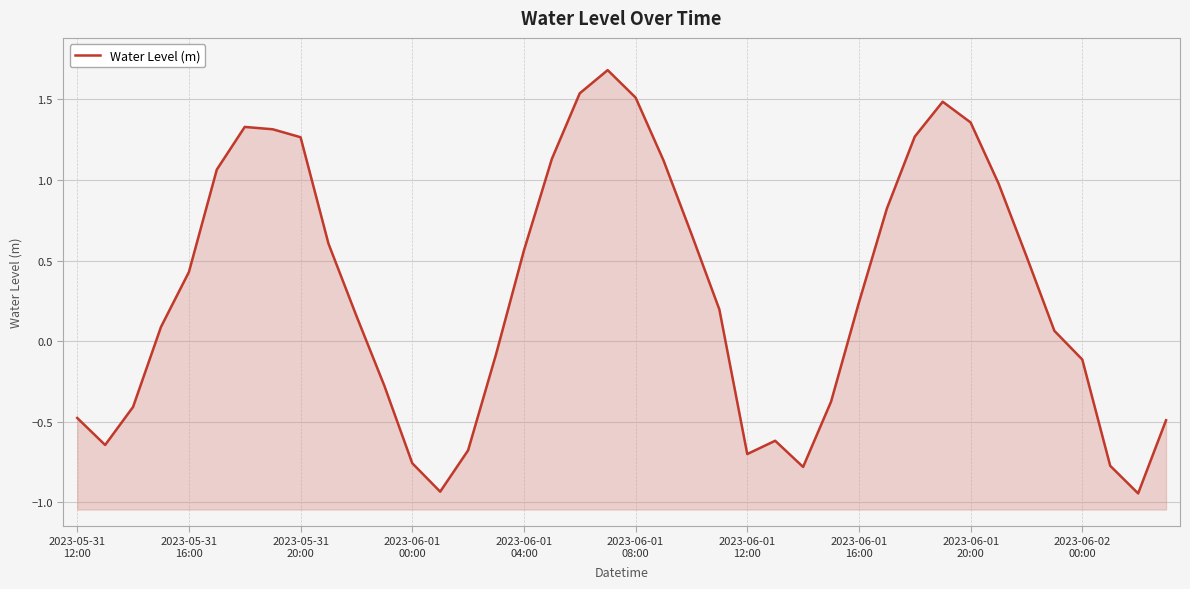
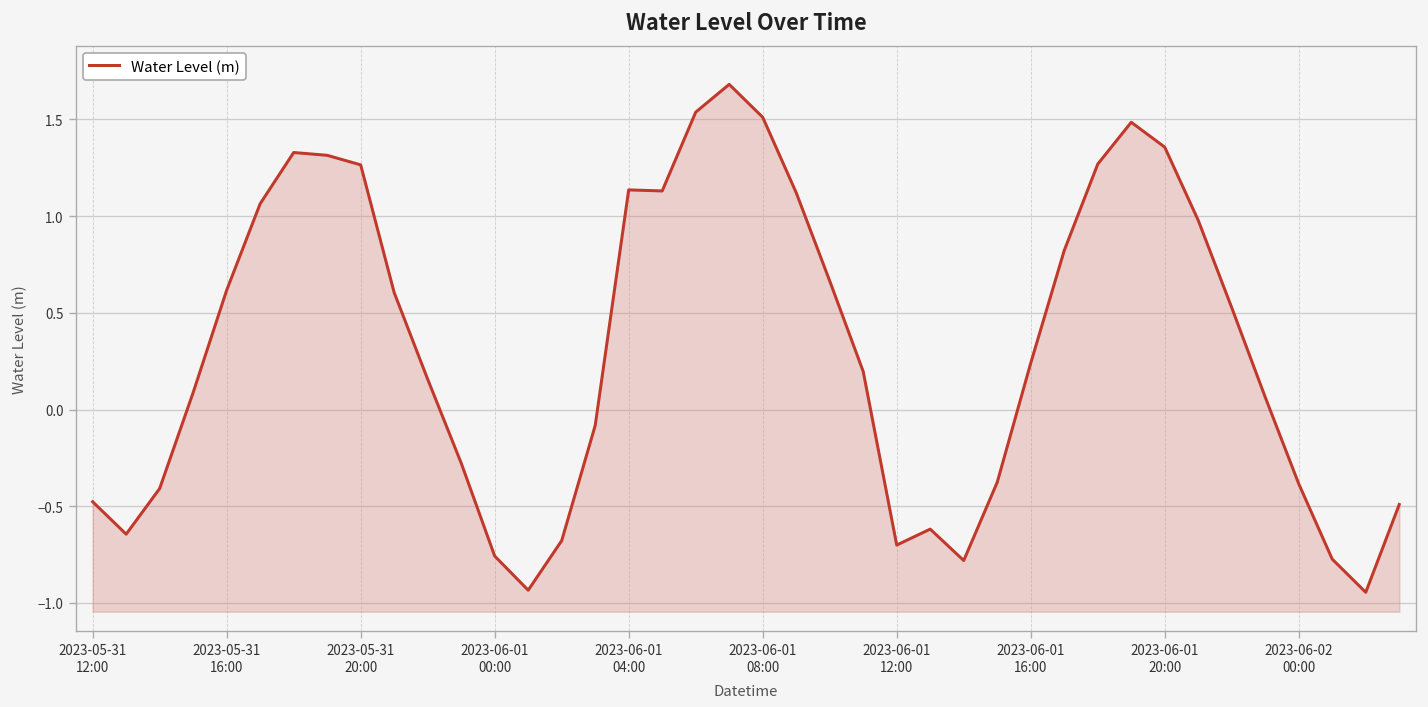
  {
    "2023-05-31 12:00": -0.48,
-   "2023-05-31 16:00": 0.43,
+   "2023-05-31 16:00": 0.62,
    "2023-05-31 20:00": 1.26,
    "2023-06-01 00:00": -0.76,
-   "2023-06-01 04:00": 0.56,
+   "2023-06-01 04:00": 1.14,
    "2023-06-01 08:00": 1.51,
    "2023-06-01 12:00": -0.70,
    "2023-06-01 16:00": 0.24,
    "2023-06-01 20:00": 1.36,
-   "2023-06-02 00:00": -0.11
+   "2023-06-02 00:00": -0.38
  }
